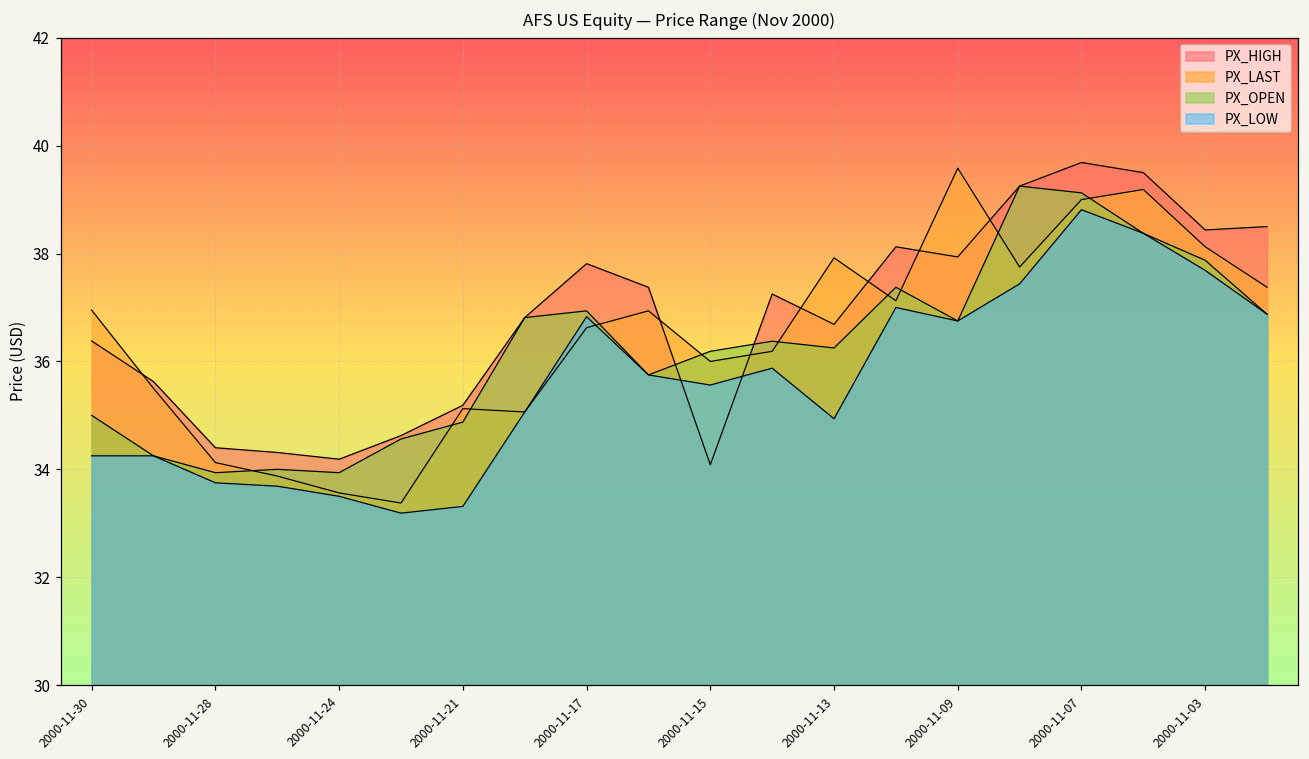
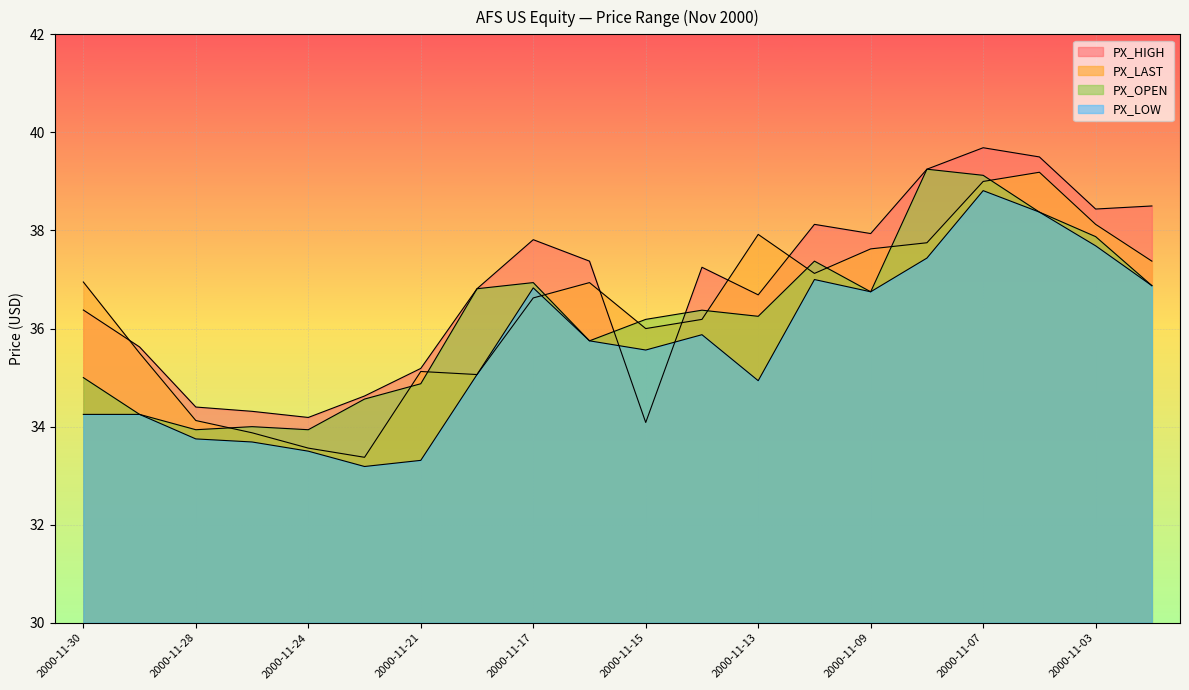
  {
    "PX_HIGH": {
      "2000-11-30": 36.4,
      "2000-11-28": 34.4,
      "2000-11-24": 34.2,
      "2000-11-21": 35.2,
      "2000-11-17": 37.8,
      "2000-11-15": 34.1,
      "2000-11-13": 36.7,
      "2000-11-09": 37.9,
      "2000-11-07": 39.7,
      "2000-11-03": 38.4
    },
    "PX_LAST": {
      "2000-11-30": 36.9,
      "2000-11-28": 34.1,
      "2000-11-24": 33.6,
      "2000-11-21": 35.1,
      "2000-11-17": 36.6,
      "2000-11-15": 36.0,
      "2000-11-13": 37.9,
-     "2000-11-09": 39.6,
+     "2000-11-09": 37.6,
      "2000-11-07": 39.0,
      "2000-11-03": 38.1
    },
    "PX_OPEN": {
      "2000-11-30": 35.0,
      "2000-11-28": 33.9,
      "2000-11-24": 33.9,
      "2000-11-21": 34.9,
      "2000-11-17": 36.9,
      "2000-11-15": 36.2,
      "2000-11-13": 36.3,
      "2000-11-07": 39.1,
      "2000-11-03": 37.9
    },
    "PX_LOW": {
      "2000-11-30": 34.3,
      "2000-11-28": 33.8,
      "2000-11-24": 33.5,
      "2000-11-21": 33.3,
      "2000-11-17": 36.8,
      "2000-11-15": 35.6,
      "2000-11-13": 34.9,
      "2000-11-07": 38.8,
      "2000-11-03": 37.7
    }
  }
